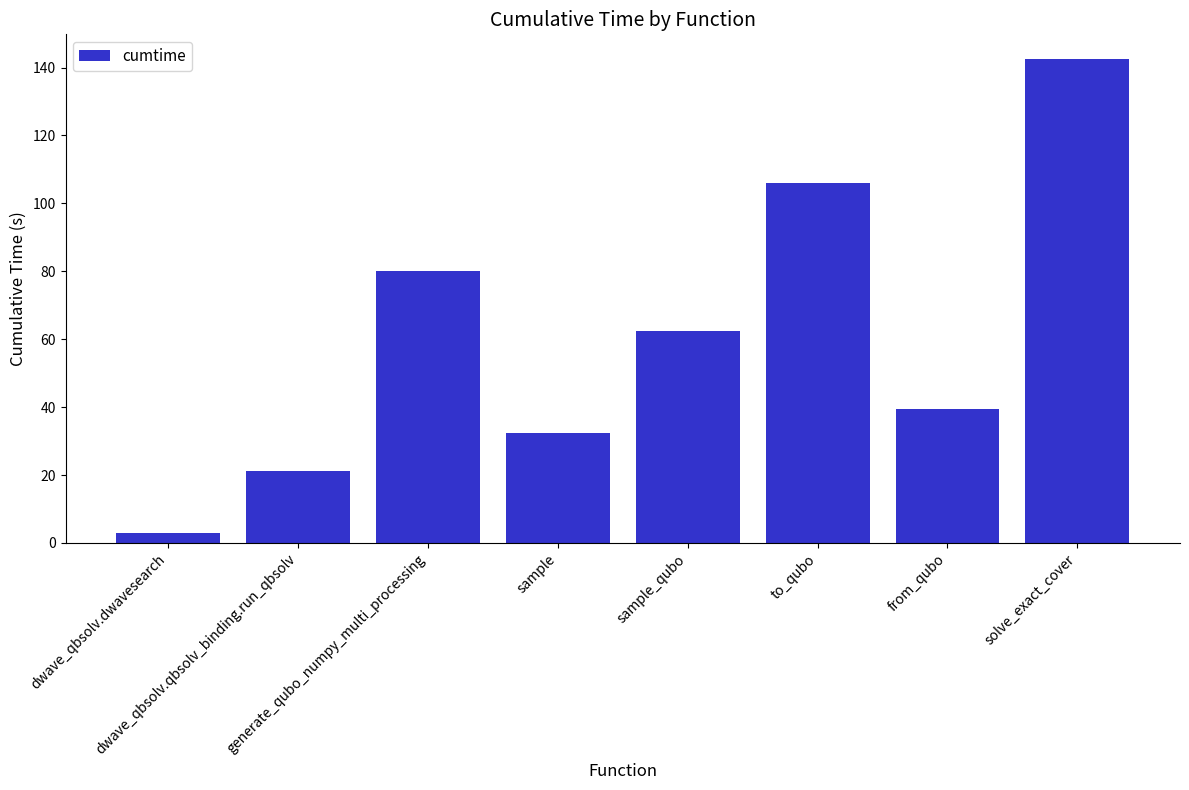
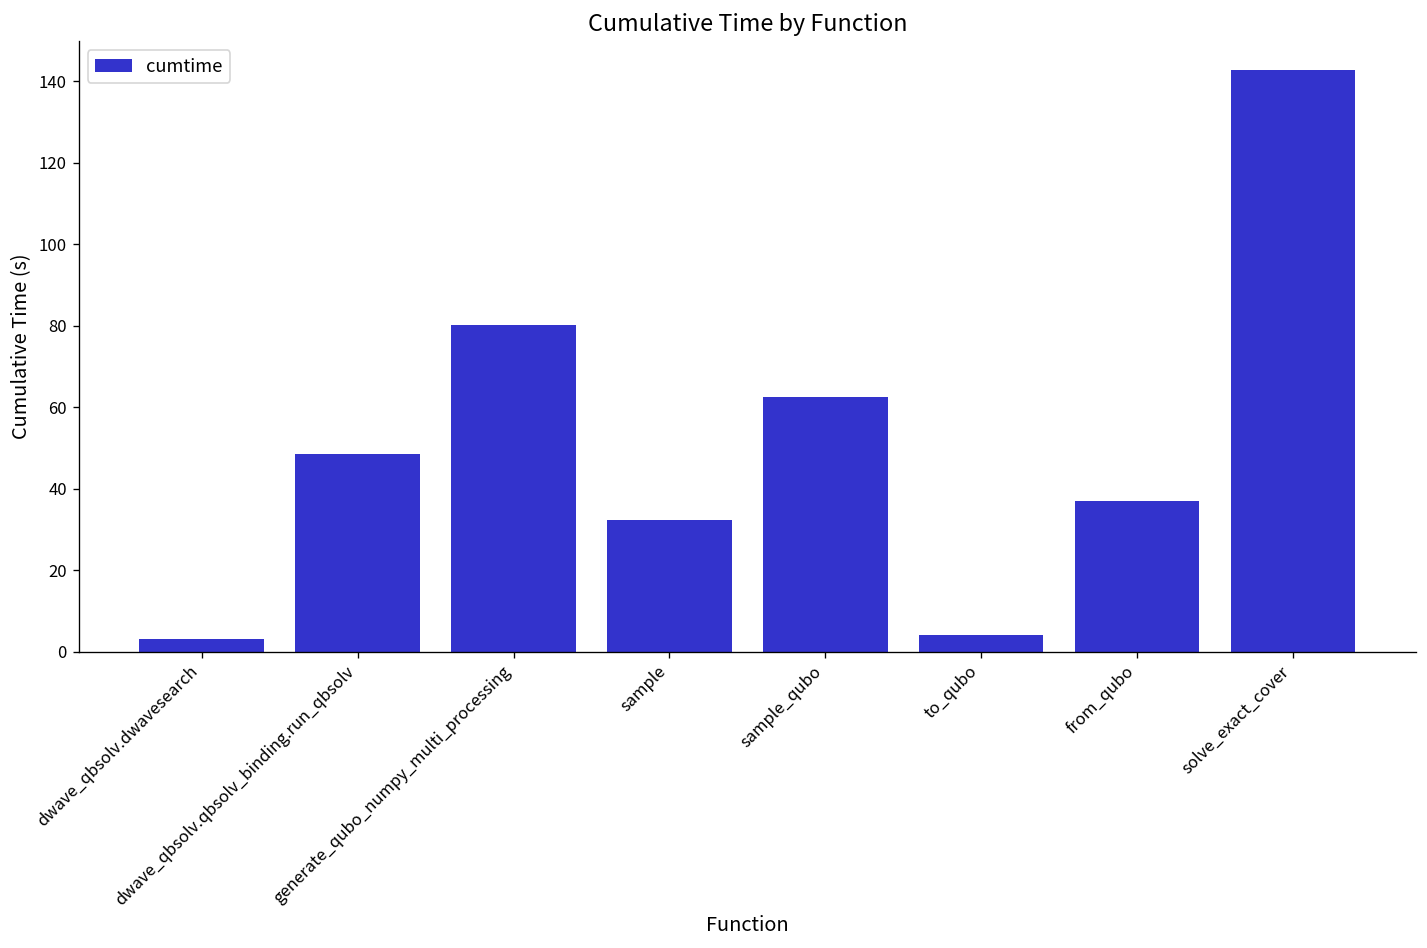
  {
    "dwave_qbsolv.dwavesearch": 3,
-   "dwave_qbsolv.qbsolv_binding.run_qbsolv": 21,
+   "dwave_qbsolv.qbsolv_binding.run_qbsolv": 49,
    "generate_qubo_numpy_multi_processing": 80,
    "sample": 32,
    "sample_qubo": 63,
-   "to_qubo": 106,
-   "from_qubo": 39,
+   "to_qubo": 4,
+   "from_qubo": 37,
    "solve_exact_cover": 143
  }
